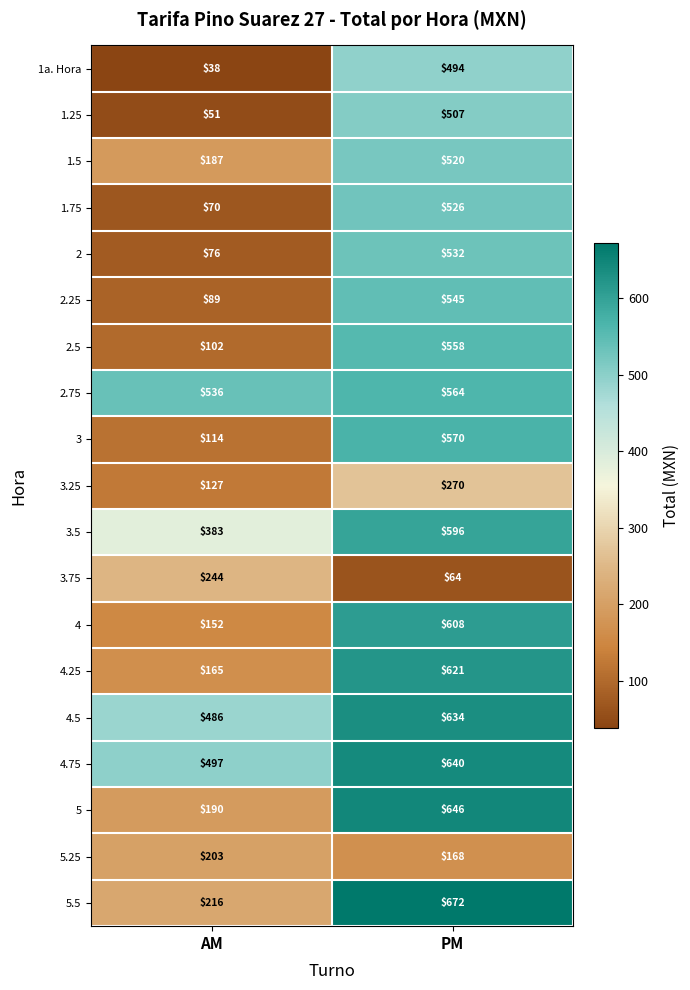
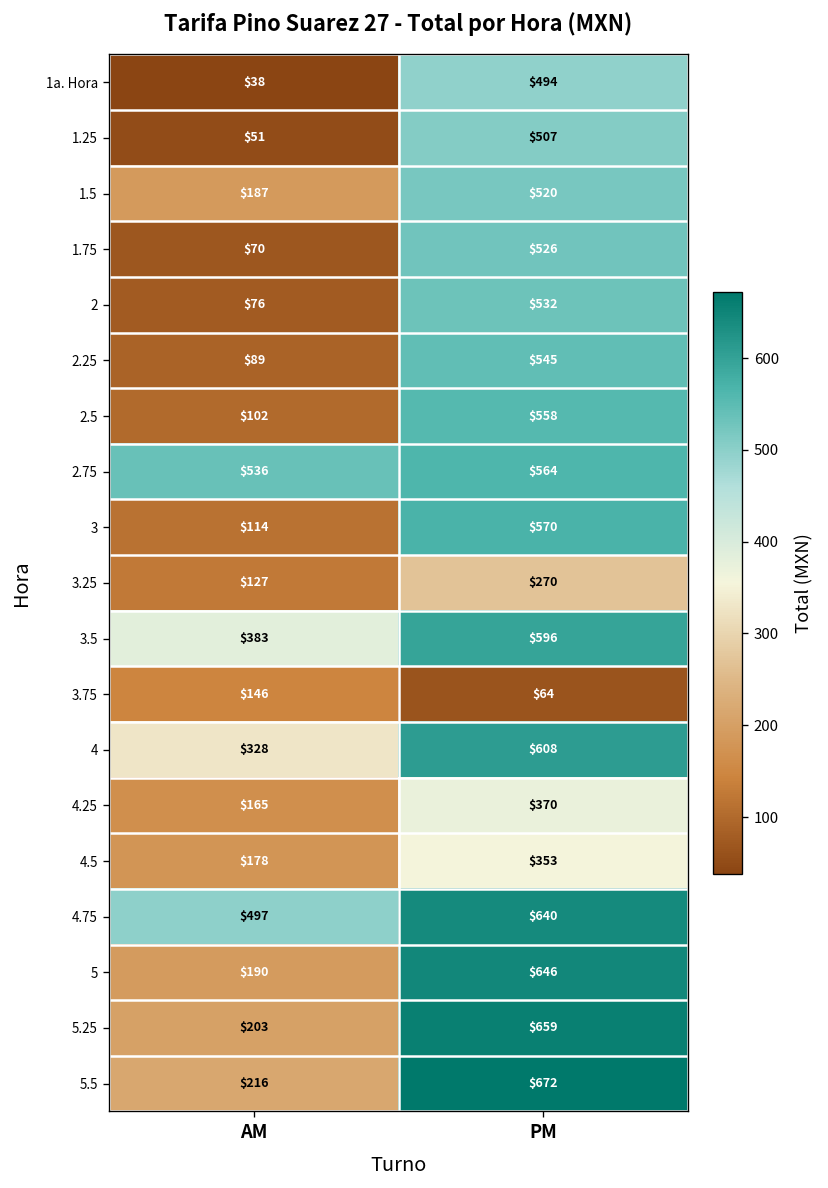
  {
    "1a. Hora": {
      "AM": "$38",
      "PM": "$494"
    },
    "1.25": {
      "AM": "$51",
      "PM": "$507"
    },
    "1.5": {
      "AM": "$187",
      "PM": "$520"
    },
    "1.75": {
      "AM": "$70",
      "PM": "$526"
    },
    "2": {
      "AM": "$76",
      "PM": "$532"
    },
    "2.25": {
      "AM": "$89",
      "PM": "$545"
    },
    "2.5": {
      "AM": "$102",
      "PM": "$558"
    },
    "2.75": {
      "AM": "$536",
      "PM": "$564"
    },
    "3": {
      "AM": "$114",
      "PM": "$570"
    },
    "3.25": {
      "AM": "$127",
      "PM": "$270"
    },
    "3.5": {
      "AM": "$383",
      "PM": "$596"
    },
    "3.75": {
-     "AM": "$244",
+     "AM": "$146",
      "PM": "$64"
    },
    "4": {
-     "AM": "$152",
+     "AM": "$328",
      "PM": "$608"
    },
    "4.25": {
      "AM": "$165",
-     "PM": "$621"
+     "PM": "$370"
    },
    "4.5": {
-     "AM": "$486",
-     "PM": "$634"
+     "AM": "$178",
+     "PM": "$353"
    },
    "4.75": {
      "AM": "$497",
      "PM": "$640"
    },
    "5": {
      "AM": "$190",
      "PM": "$646"
    },
    "5.25": {
      "AM": "$203",
-     "PM": "$168"
+     "PM": "$659"
    },
    "5.5": {
      "AM": "$216",
      "PM": "$672"
    }
  }
